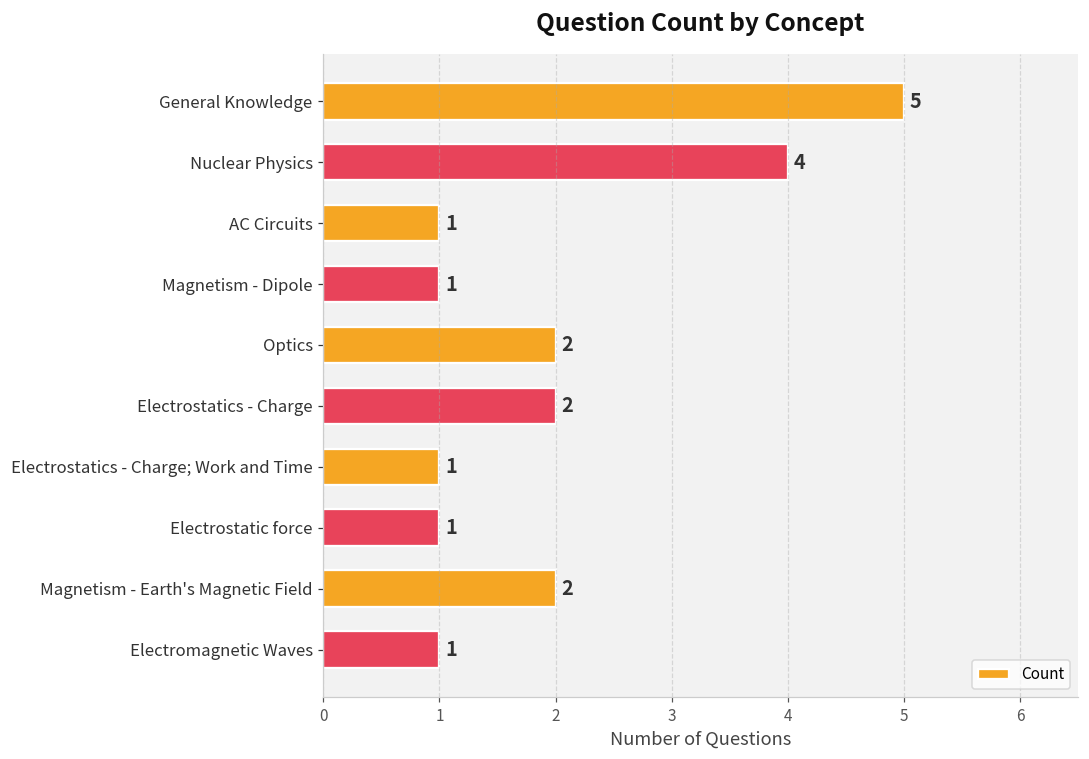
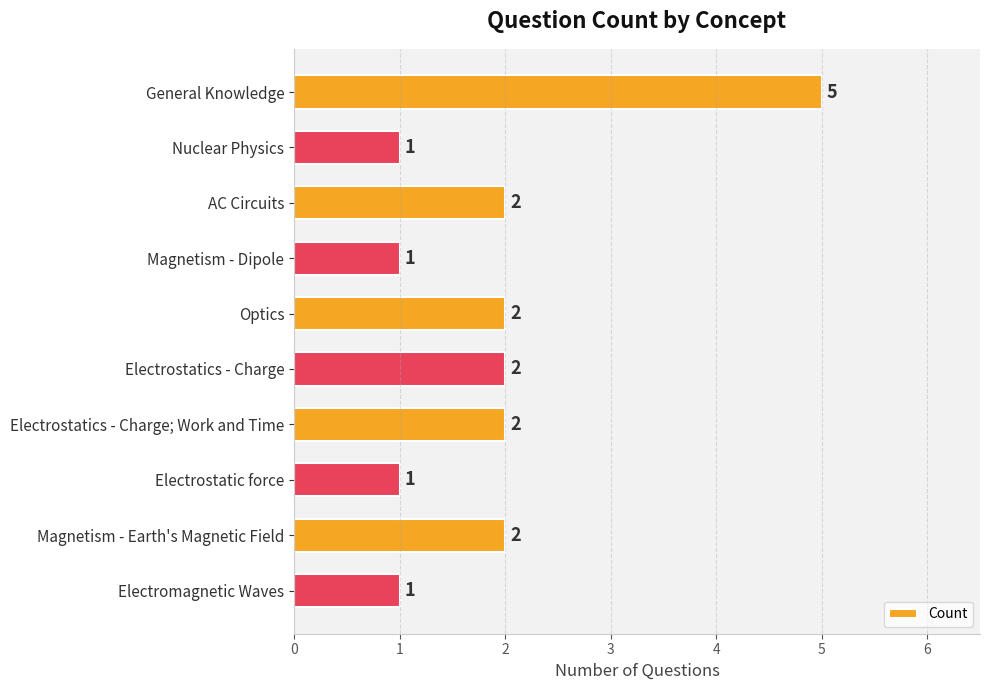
  {
    "General Knowledge": 5,
-   "Nuclear Physics": 4,
-   "AC Circuits": 1,
+   "Nuclear Physics": 1,
+   "AC Circuits": 2,
    "Magnetism - Dipole": 1,
    "Optics": 2,
    "Electrostatics - Charge": 2,
-   "Electrostatics - Charge; Work and Time": 1,
+   "Electrostatics - Charge; Work and Time": 2,
    "Electrostatic force": 1,
    "Magnetism - Earth's Magnetic Field": 2,
    "Electromagnetic Waves": 1
  }
